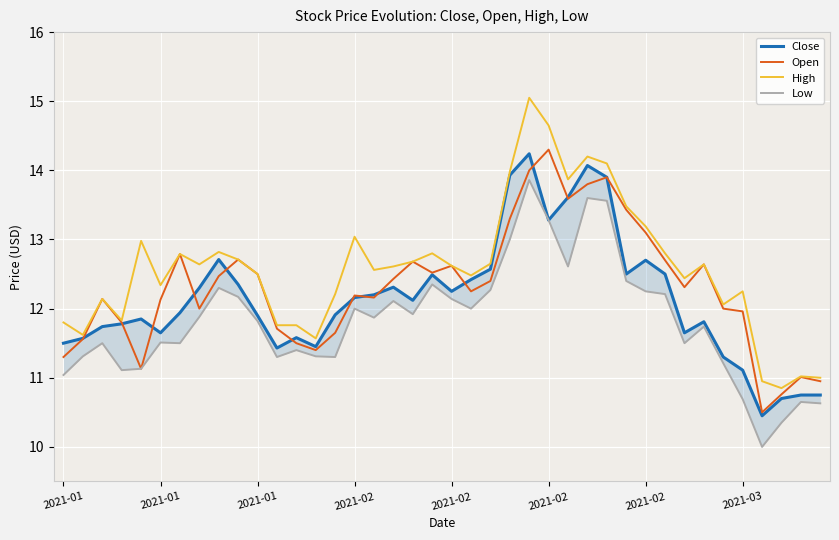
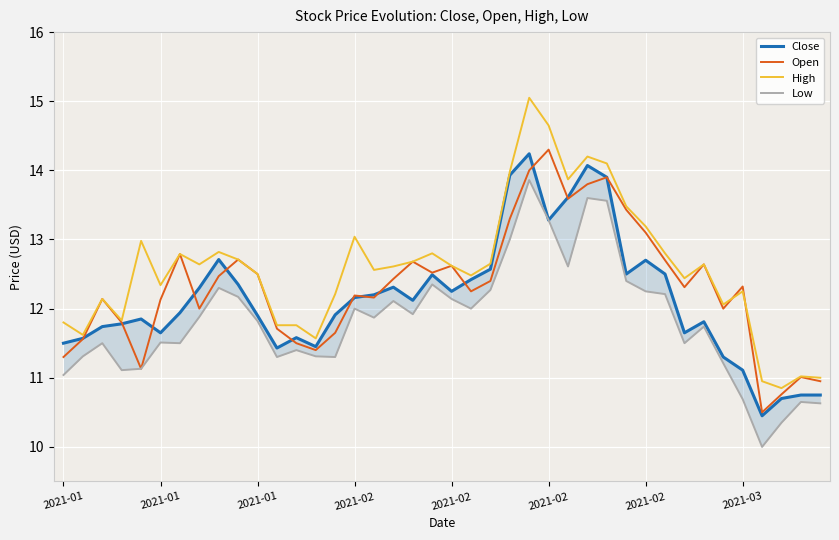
  {
    "Close": {
      "2021-03": 11.1
    },
    "Open": {
-     "2021-03": 12.0
+     "2021-03": 12.3
    },
    "High": {
      "2021-03": 12.3
    },
    "Low": {
      "2021-03": 10.7
    }
  }
